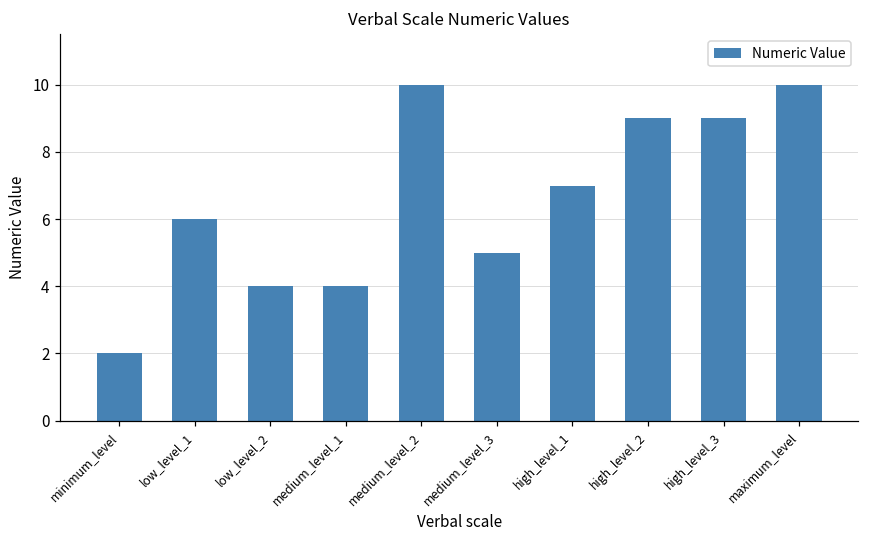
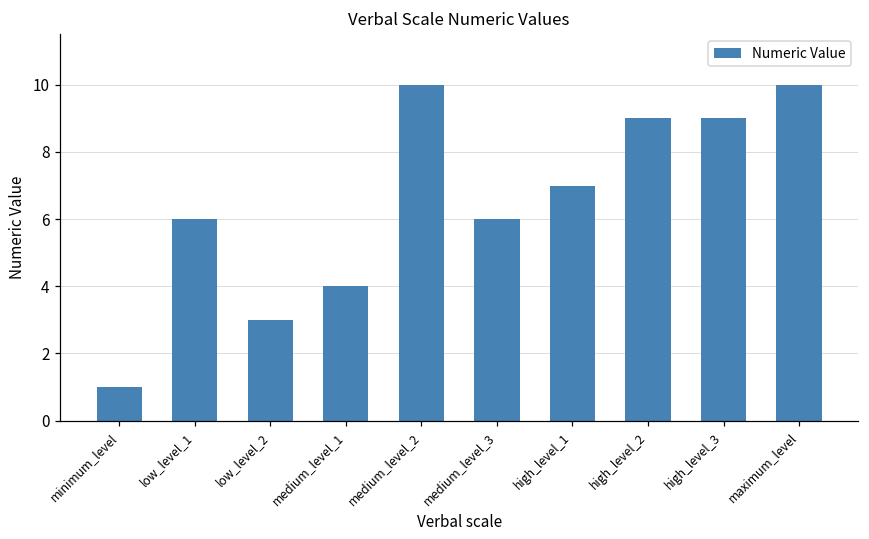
  {
-   "minimum_level": 2,
+   "minimum_level": 1,
    "low_level_1": 6,
-   "low_level_2": 4,
+   "low_level_2": 3,
    "medium_level_1": 4,
    "medium_level_2": 10,
-   "medium_level_3": 5,
+   "medium_level_3": 6,
    "high_level_1": 7,
    "high_level_2": 9,
    "high_level_3": 9,
    "maximum_level": 10
  }
